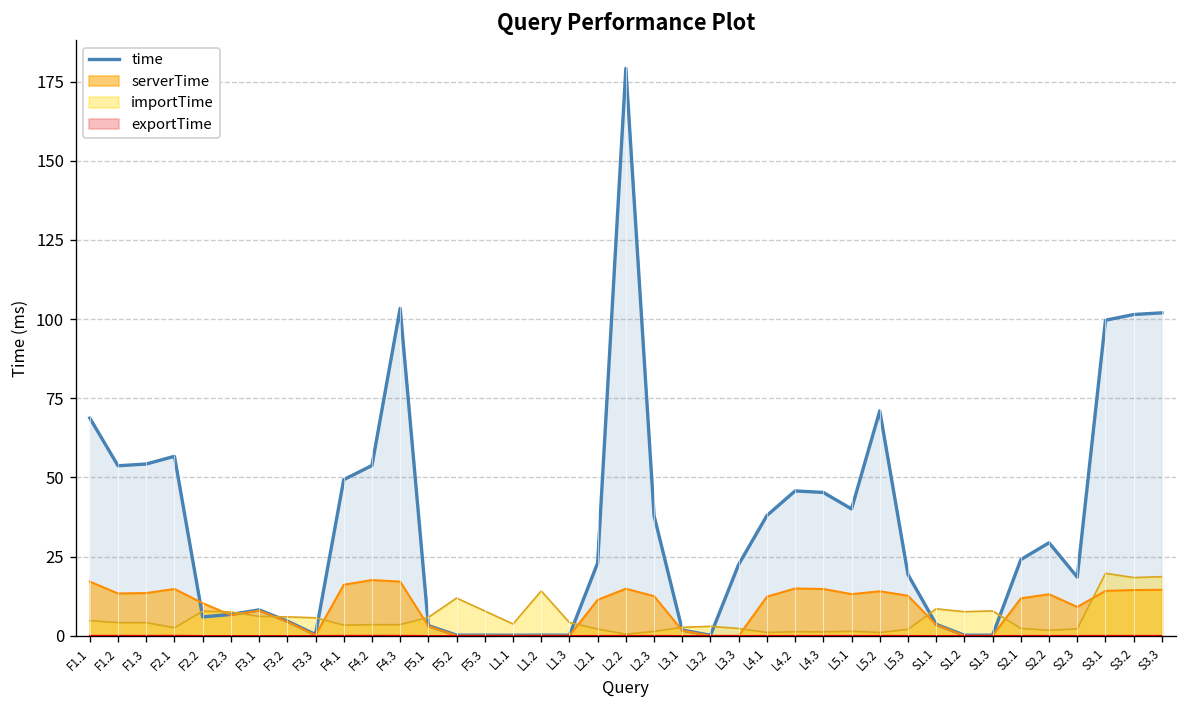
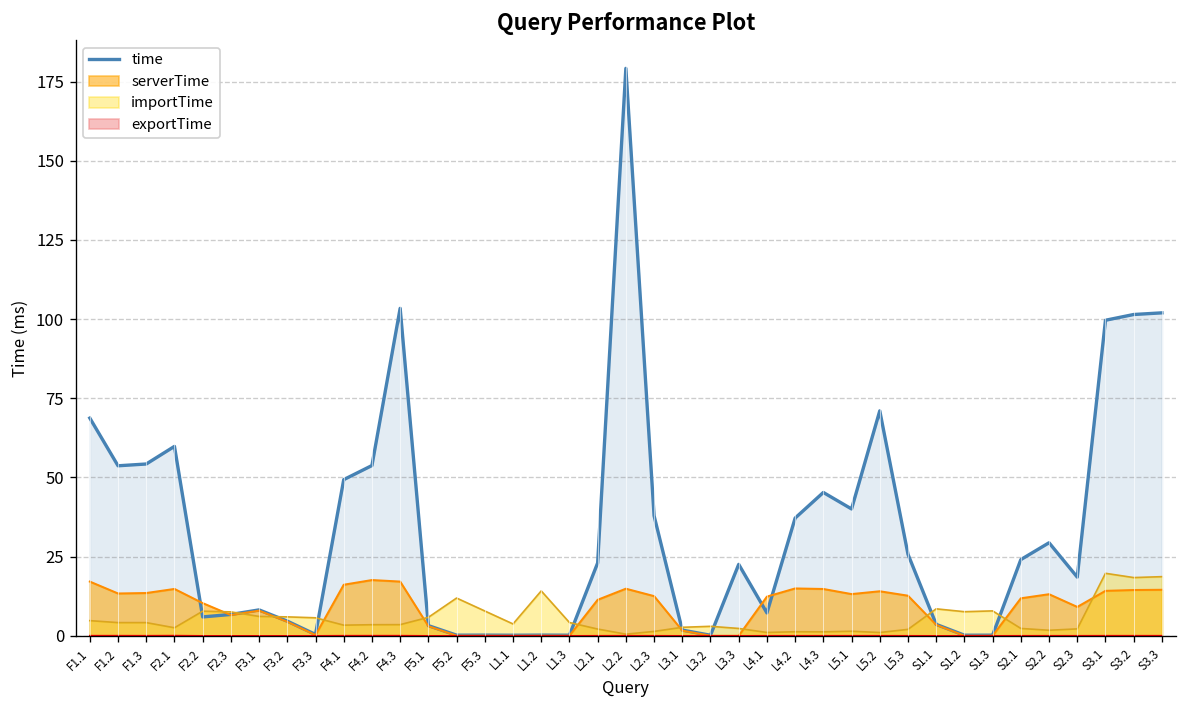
  {
    "time": {
      "F1.1": 69,
      "F1.2": 54,
      "F1.3": 54,
-     "F2.1": 57,
+     "F2.1": 60,
      "F2.2": 6,
      "F4.1": 49,
      "F4.2": 54,
      "F4.3": 103,
      "L2.1": 23,
      "L2.2": 179,
      "L2.3": 38,
      "L3.3": 23,
-     "L4.1": 38,
-     "L4.2": 46,
+     "L4.1": 7,
+     "L4.2": 37,
      "L4.3": 45,
      "L5.1": 40,
      "L5.2": 71,
-     "L5.3": 19,
+     "L5.3": 26,
      "S2.1": 24,
      "S2.2": 29,
      "S2.3": 19,
      "S3.1": 100,
      "S3.2": 101,
      "S3.3": 102
    },
    "exportTime": {
      "F1.1": 0,
      "F1.2": 0,
      "F1.3": 0,
      "F2.1": 0,
      "F2.2": 0,
      "F2.3": 0,
      "F3.1": 0,
      "F3.2": 0,
      "F4.1": 0,
      "F4.2": 0,
      "F4.3": 0,
      "F5.1": 0,
      "L2.1": 0,
      "L2.3": 0,
      "L3.1": 0,
      "L4.1": 0,
      "L4.2": 0,
      "L4.3": 0,
      "L5.1": 0,
      "L5.2": 0,
      "L5.3": 0,
      "S1.1": 0,
      "S2.1": 0,
      "S2.2": 0,
      "S2.3": 0,
      "S3.1": 0,
      "S3.2": 0,
      "S3.3": 0
    }
  }
